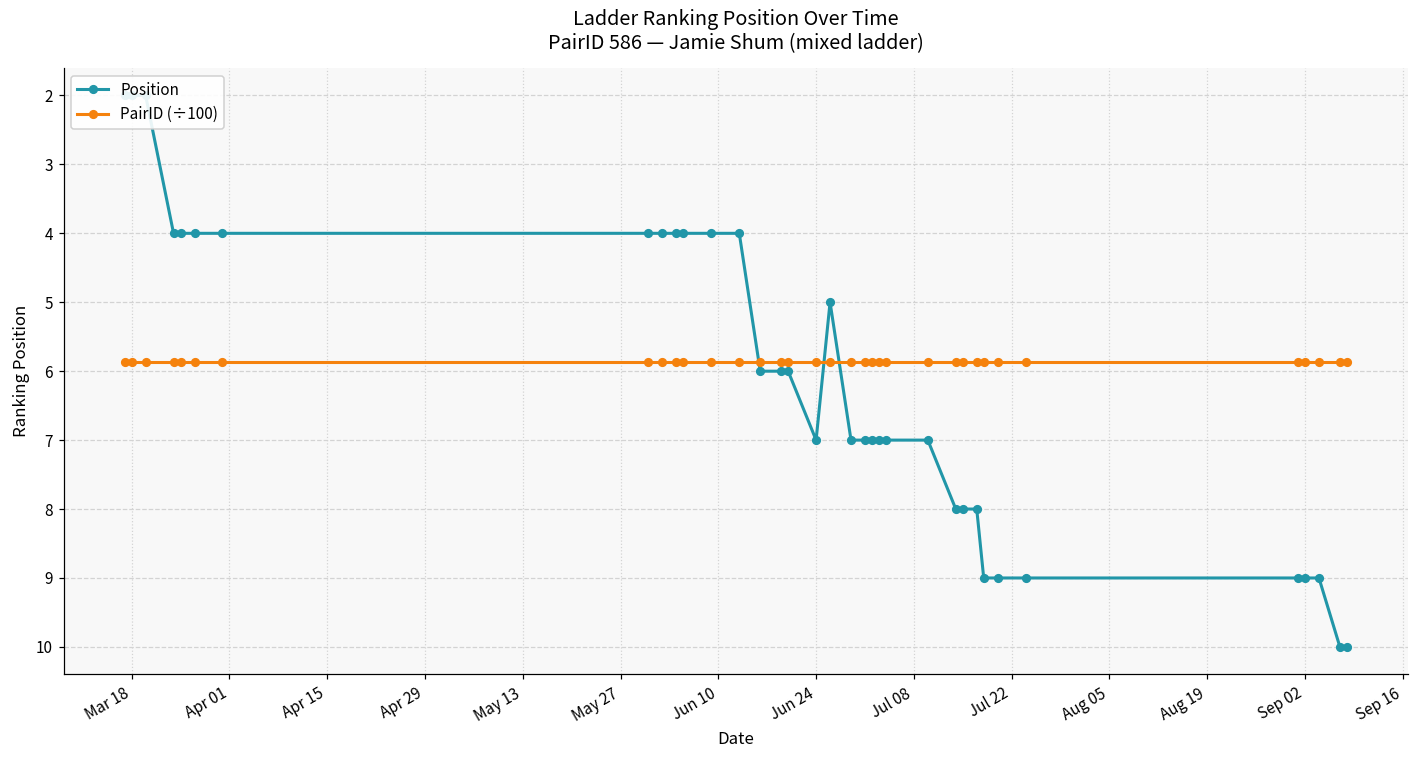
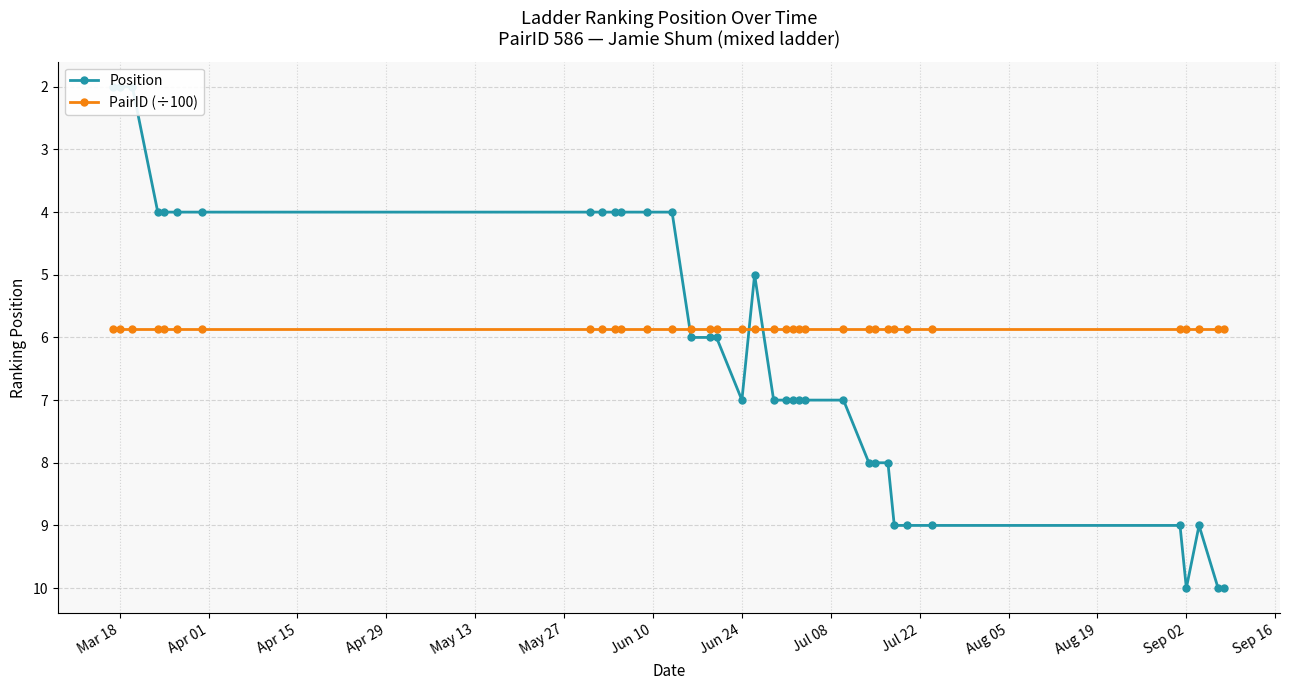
  {
    "Position": {
      "Jun 24": 7,
-     "Sep 02": 9
+     "Sep 02": 10
    },
    "PairID (÷100)": {
      "Mar 18": 5.9,
      "Jun 24": 5.9,
      "Sep 02": 5.9
    }
  }
